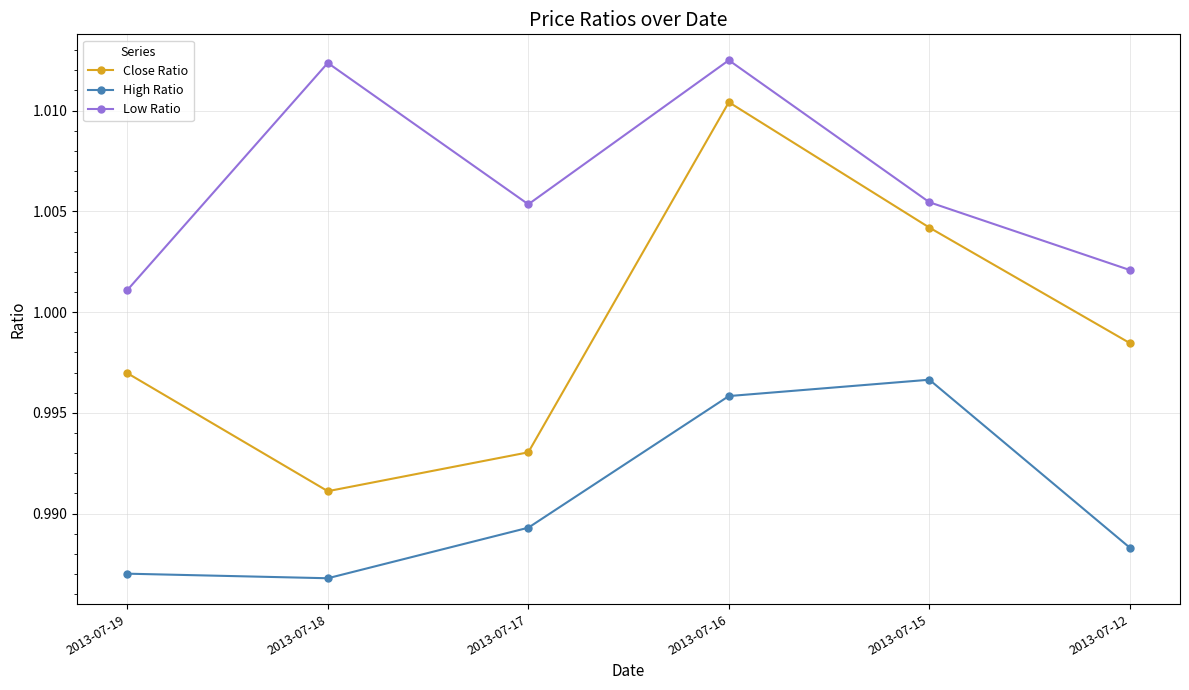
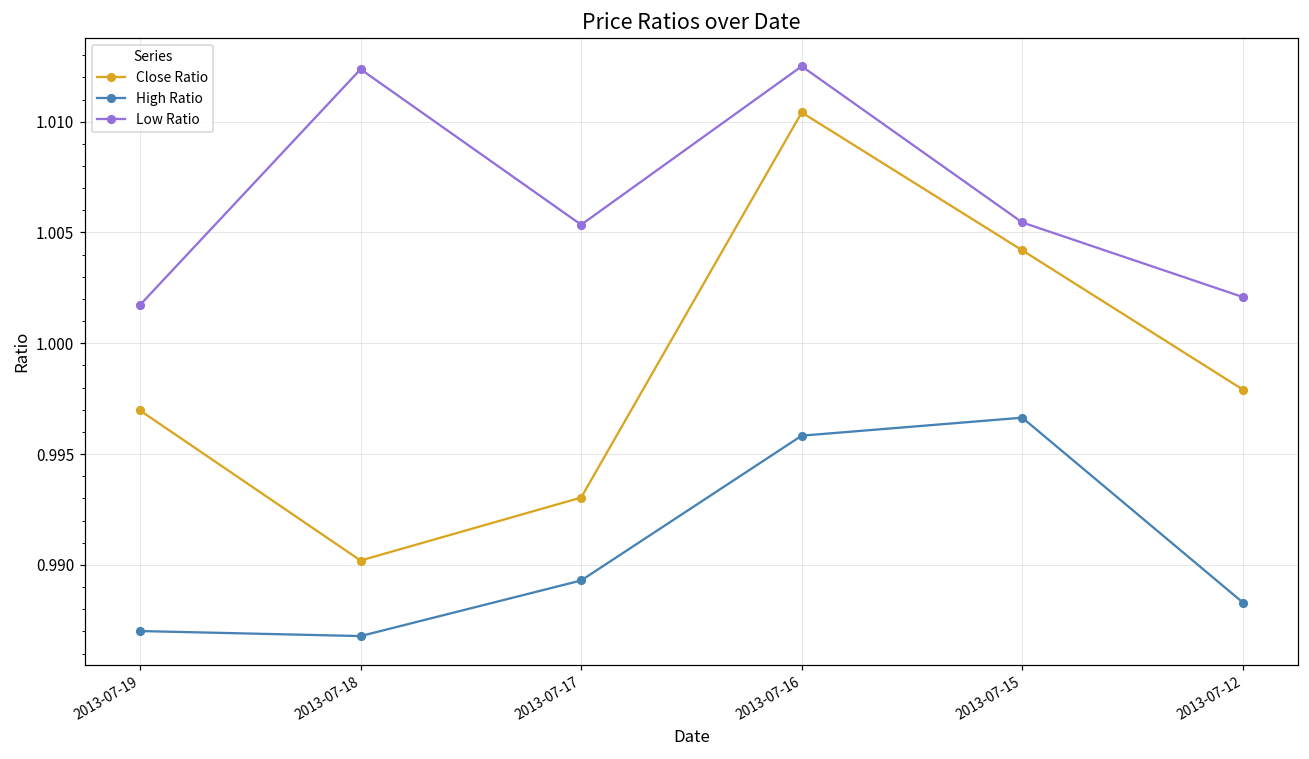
  {
    "Close Ratio": {
      "2013-07-19": 0.9970,
-     "2013-07-18": 0.9911,
+     "2013-07-18": 0.9902,
      "2013-07-17": 0.9930,
      "2013-07-16": 1.0104,
      "2013-07-15": 1.0042,
-     "2013-07-12": 0.9985
+     "2013-07-12": 0.9979
    },
    "High Ratio": {
      "2013-07-19": 0.9870,
      "2013-07-18": 0.9868,
      "2013-07-17": 0.9893,
      "2013-07-16": 0.9958,
      "2013-07-15": 0.9966,
      "2013-07-12": 0.9883
    },
    "Low Ratio": {
-     "2013-07-19": 1.0011,
+     "2013-07-19": 1.0017,
      "2013-07-18": 1.0124,
      "2013-07-17": 1.0053,
      "2013-07-16": 1.0125,
      "2013-07-15": 1.0055,
      "2013-07-12": 1.0021
    }
  }
